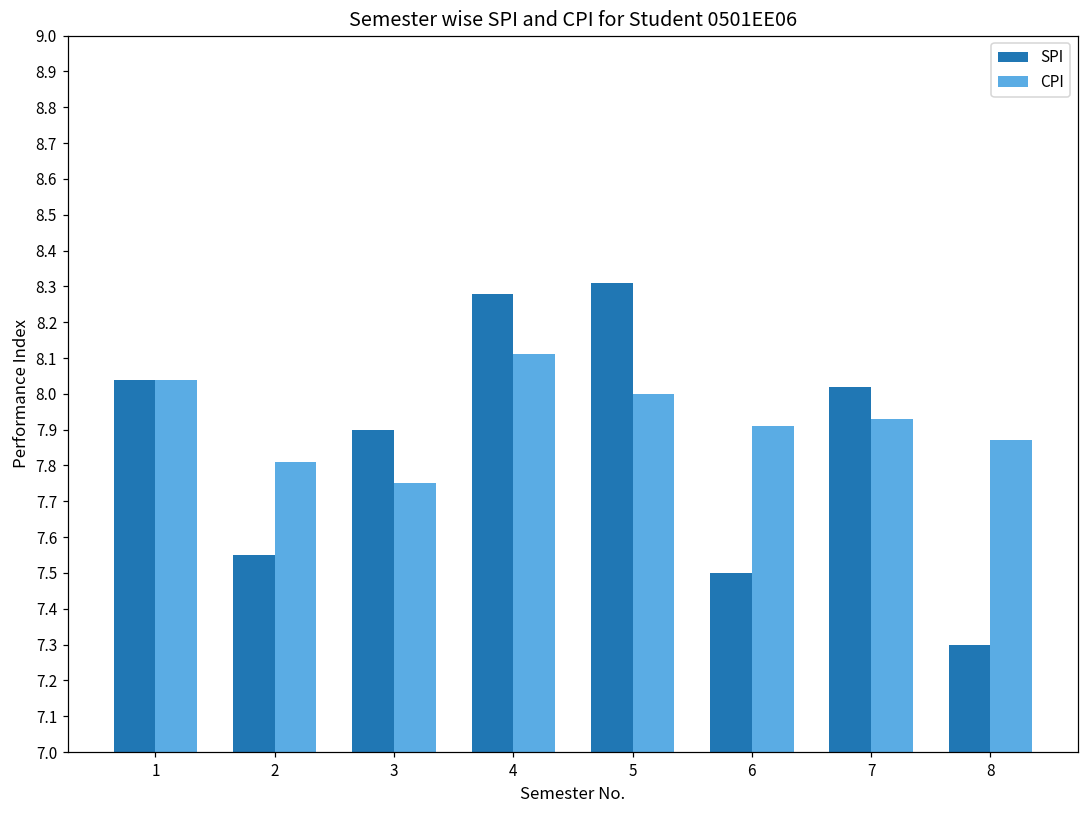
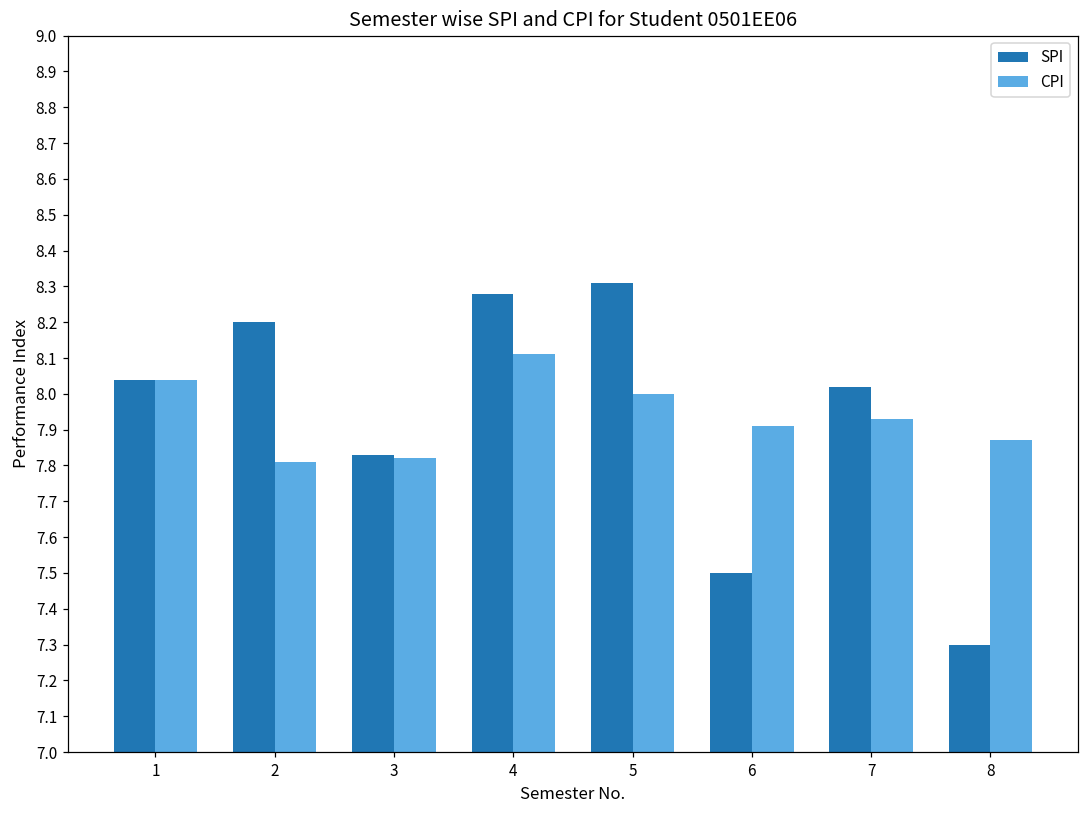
  {
    "SPI": {
      "1": 8.04,
-     "2": 7.55,
-     "3": 7.90,
+     "2": 8.20,
+     "3": 7.83,
      "4": 8.28,
      "5": 8.31,
      "6": 7.50,
      "7": 8.02,
      "8": 7.30
    },
    "CPI": {
      "1": 8.04,
      "2": 7.81,
-     "3": 7.75,
+     "3": 7.82,
      "4": 8.11,
      "5": 8.00,
      "6": 7.91,
      "7": 7.93,
      "8": 7.87
    }
  }
